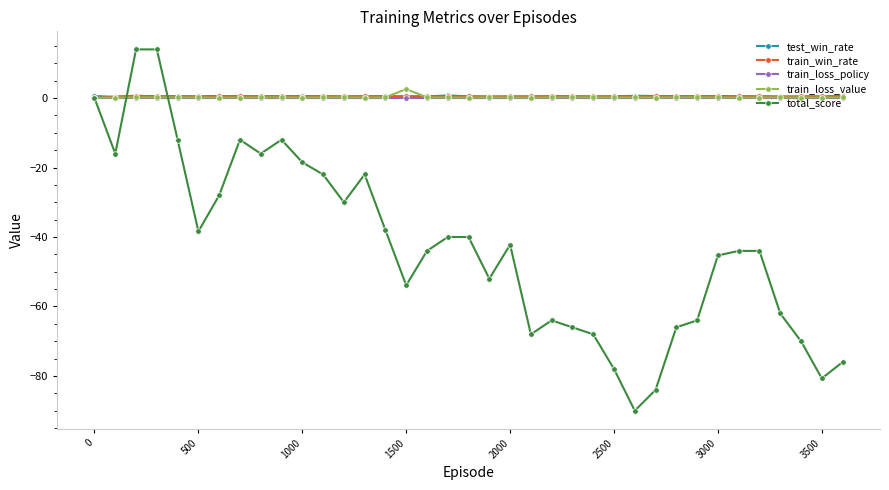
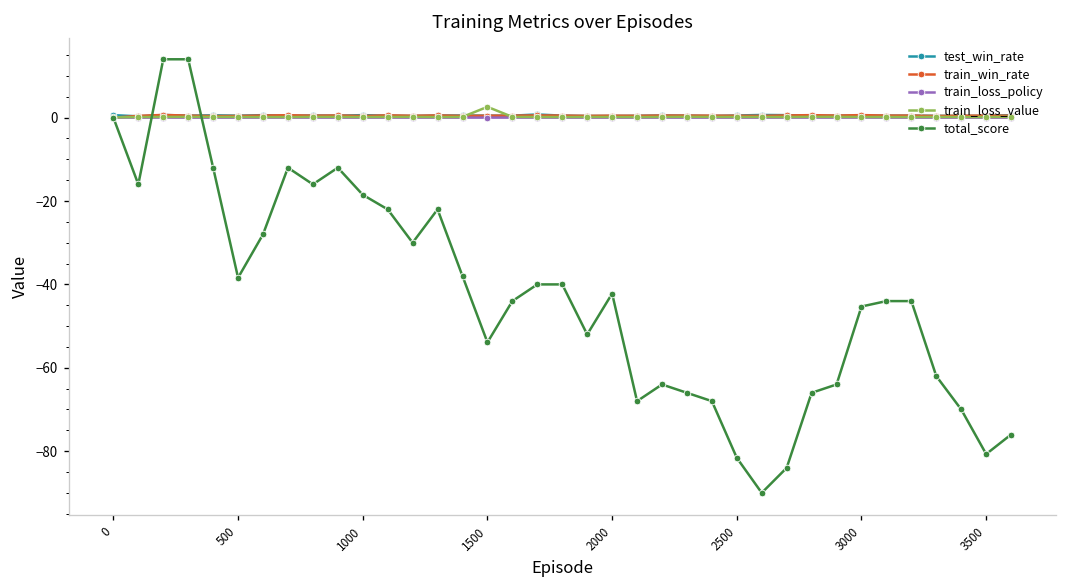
  {
    "train_loss_value": {
      "1500": 3
    },
    "total_score": {
      "500": -38,
      "1000": -19,
      "1500": -54,
      "2000": -42,
-     "2500": -78,
+     "2500": -82,
      "3000": -45,
      "3500": -81
    }
  }
